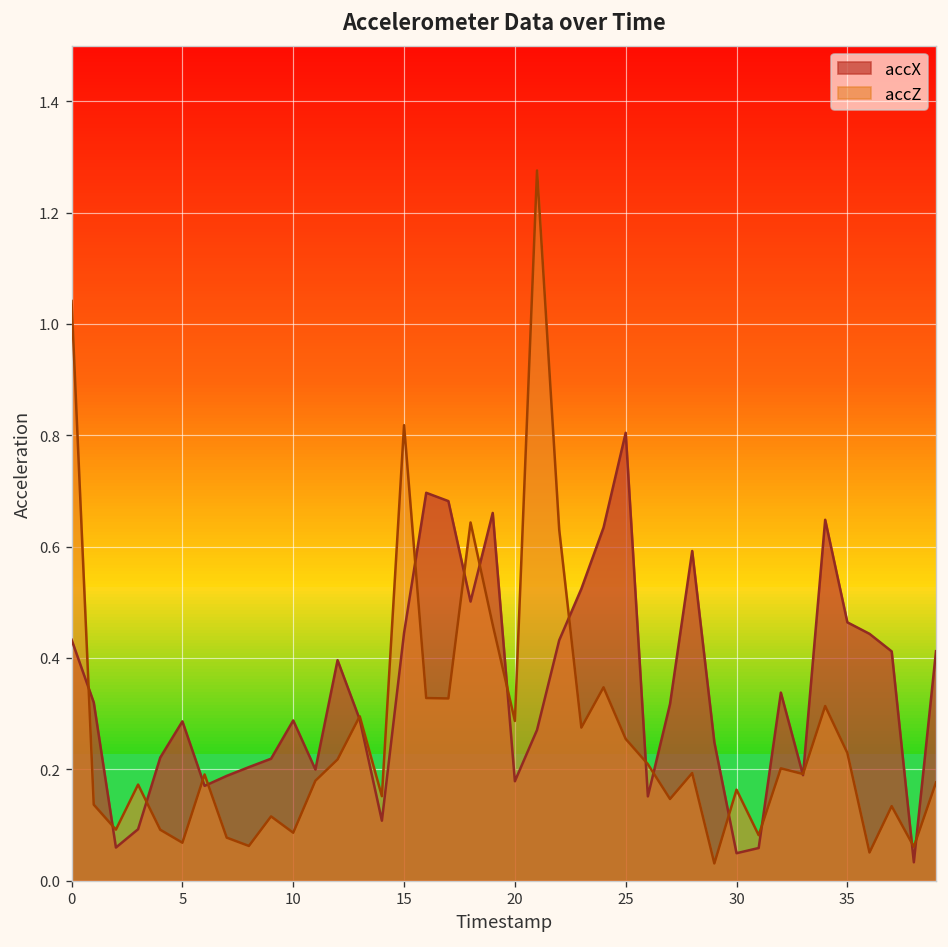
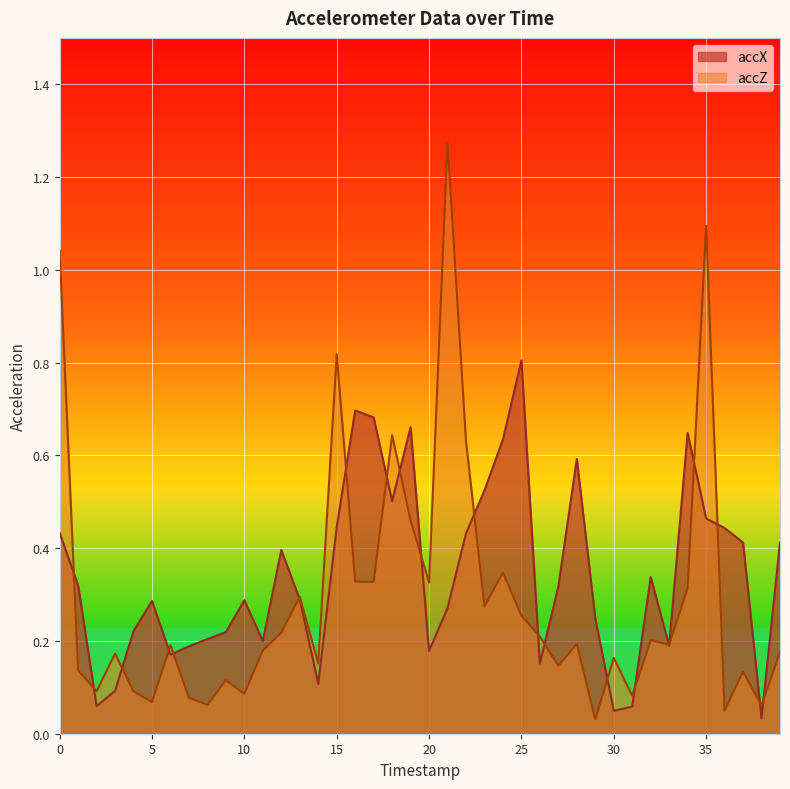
  {
    "accX": {
      "0": 0.43,
      "5": 0.29,
      "10": 0.29,
      "15": 0.44,
      "20": 0.18,
      "25": 0.80,
      "30": 0.05,
      "35": 0.46
    },
    "accZ": {
      "0": 1.04,
      "5": 0.07,
      "10": 0.09,
      "15": 0.82,
-     "20": 0.29,
+     "20": 0.33,
      "25": 0.25,
      "30": 0.16,
-     "35": 0.23
+     "35": 1.09
    }
  }
